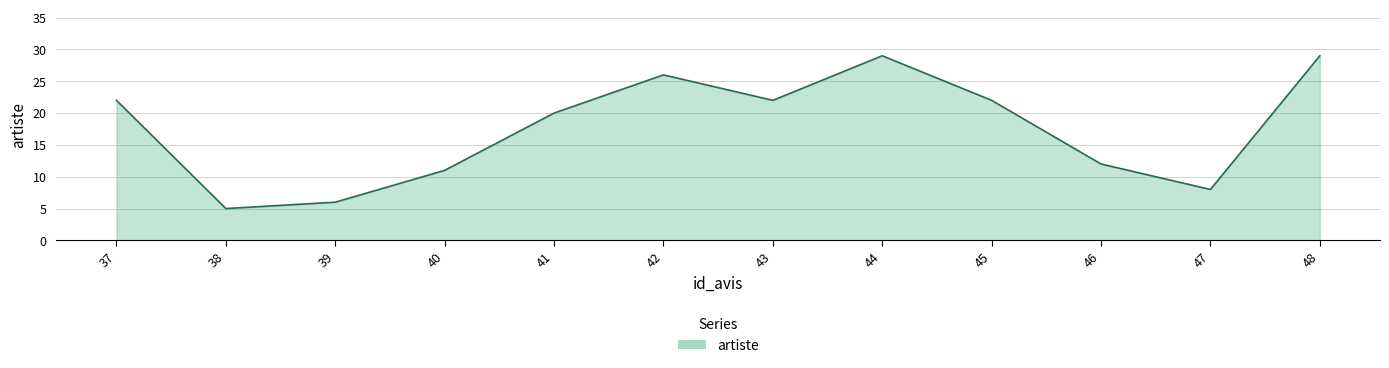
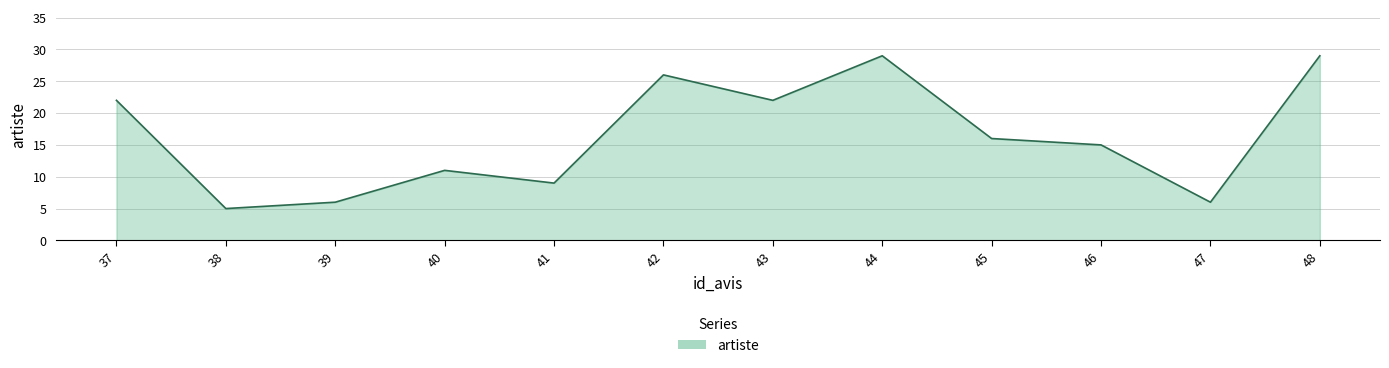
  {
    "37": 22,
    "38": 5,
    "39": 6,
    "40": 11,
-   "41": 20,
+   "41": 9,
    "42": 26,
    "43": 22,
    "44": 29,
-   "45": 22,
-   "46": 12,
-   "47": 8,
+   "45": 16,
+   "46": 15,
+   "47": 6,
    "48": 29
  }
